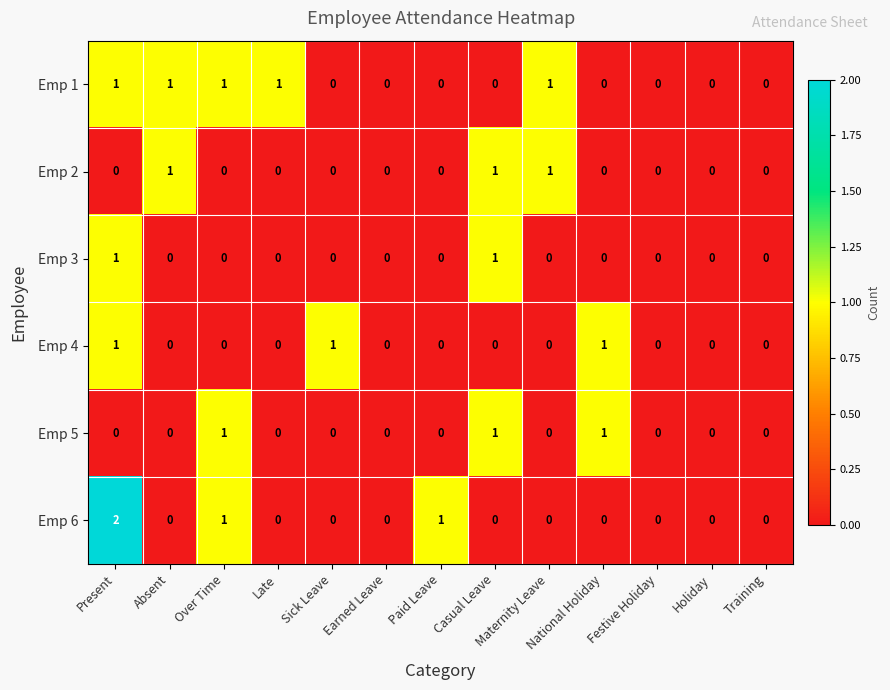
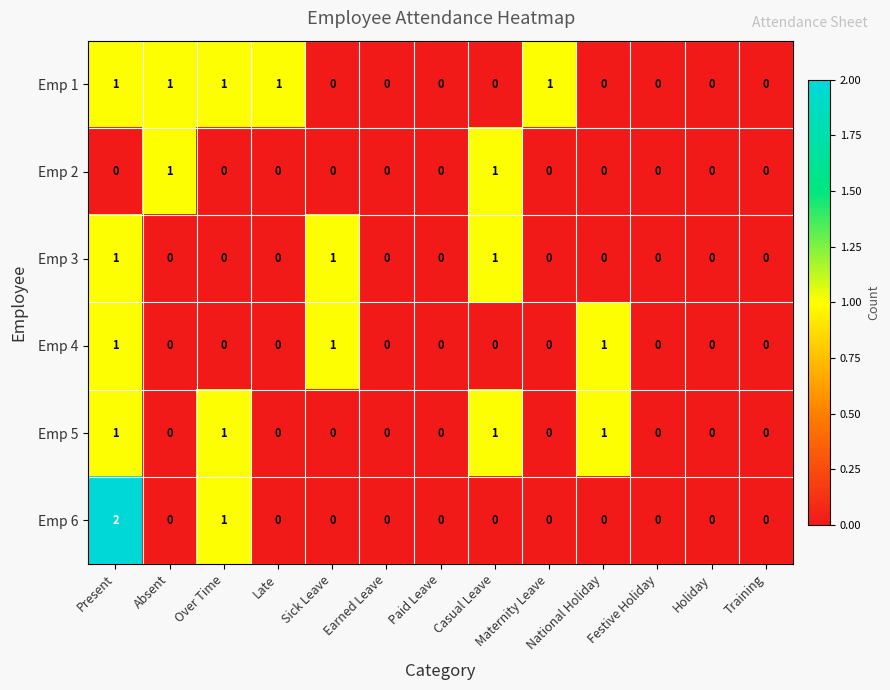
  {
    "Emp 1": {
      "Present": 1,
      "Absent": 1,
      "Over Time": 1,
      "Late": 1,
      "Sick Leave": 0,
      "Earned Leave": 0,
      "Paid Leave": 0,
      "Casual Leave": 0,
      "Maternity Leave": 1,
      "National Holiday": 0,
      "Festive Holiday": 0,
      "Holiday": 0,
      "Training": 0
    },
    "Emp 2": {
      "Present": 0,
      "Absent": 1,
      "Over Time": 0,
      "Late": 0,
      "Sick Leave": 0,
      "Earned Leave": 0,
      "Paid Leave": 0,
      "Casual Leave": 1,
-     "Maternity Leave": 1,
+     "Maternity Leave": 0,
      "National Holiday": 0,
      "Festive Holiday": 0,
      "Holiday": 0,
      "Training": 0
    },
    "Emp 3": {
      "Present": 1,
      "Absent": 0,
      "Over Time": 0,
      "Late": 0,
-     "Sick Leave": 0,
+     "Sick Leave": 1,
      "Earned Leave": 0,
      "Paid Leave": 0,
      "Casual Leave": 1,
      "Maternity Leave": 0,
      "National Holiday": 0,
      "Festive Holiday": 0,
      "Holiday": 0,
      "Training": 0
    },
    "Emp 4": {
      "Present": 1,
      "Absent": 0,
      "Over Time": 0,
      "Late": 0,
      "Sick Leave": 1,
      "Earned Leave": 0,
      "Paid Leave": 0,
      "Casual Leave": 0,
      "Maternity Leave": 0,
      "National Holiday": 1,
      "Festive Holiday": 0,
      "Holiday": 0,
      "Training": 0
    },
    "Emp 5": {
-     "Present": 0,
+     "Present": 1,
      "Absent": 0,
      "Over Time": 1,
      "Late": 0,
      "Sick Leave": 0,
      "Earned Leave": 0,
      "Paid Leave": 0,
      "Casual Leave": 1,
      "Maternity Leave": 0,
      "National Holiday": 1,
      "Festive Holiday": 0,
      "Holiday": 0,
      "Training": 0
    },
    "Emp 6": {
      "Present": 2,
      "Absent": 0,
      "Over Time": 1,
      "Late": 0,
      "Sick Leave": 0,
      "Earned Leave": 0,
-     "Paid Leave": 1,
+     "Paid Leave": 0,
      "Casual Leave": 0,
      "Maternity Leave": 0,
      "National Holiday": 0,
      "Festive Holiday": 0,
      "Holiday": 0,
      "Training": 0
    }
  }
